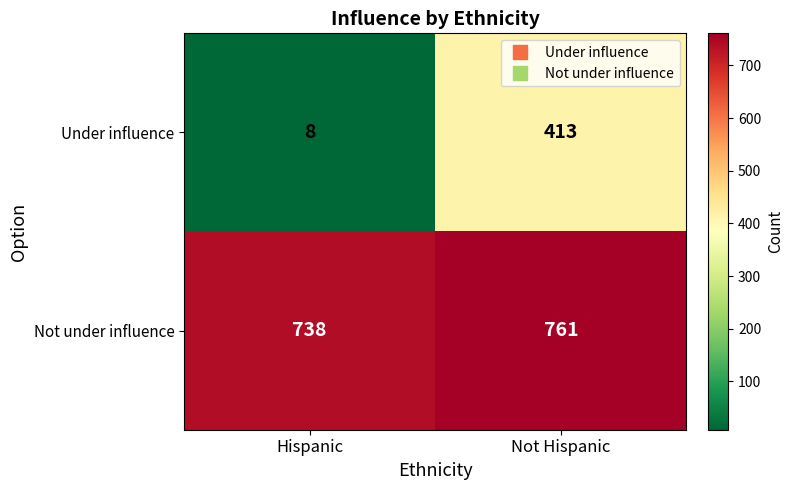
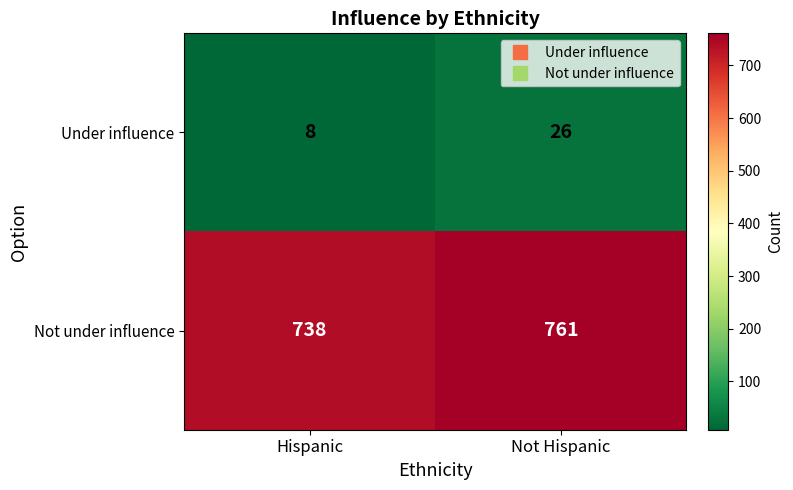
  {
    "Under influence": {
      "Hispanic": 8,
-     "Not Hispanic": 413
+     "Not Hispanic": 26
    },
    "Not under influence": {
      "Hispanic": 738,
      "Not Hispanic": 761
    }
  }
